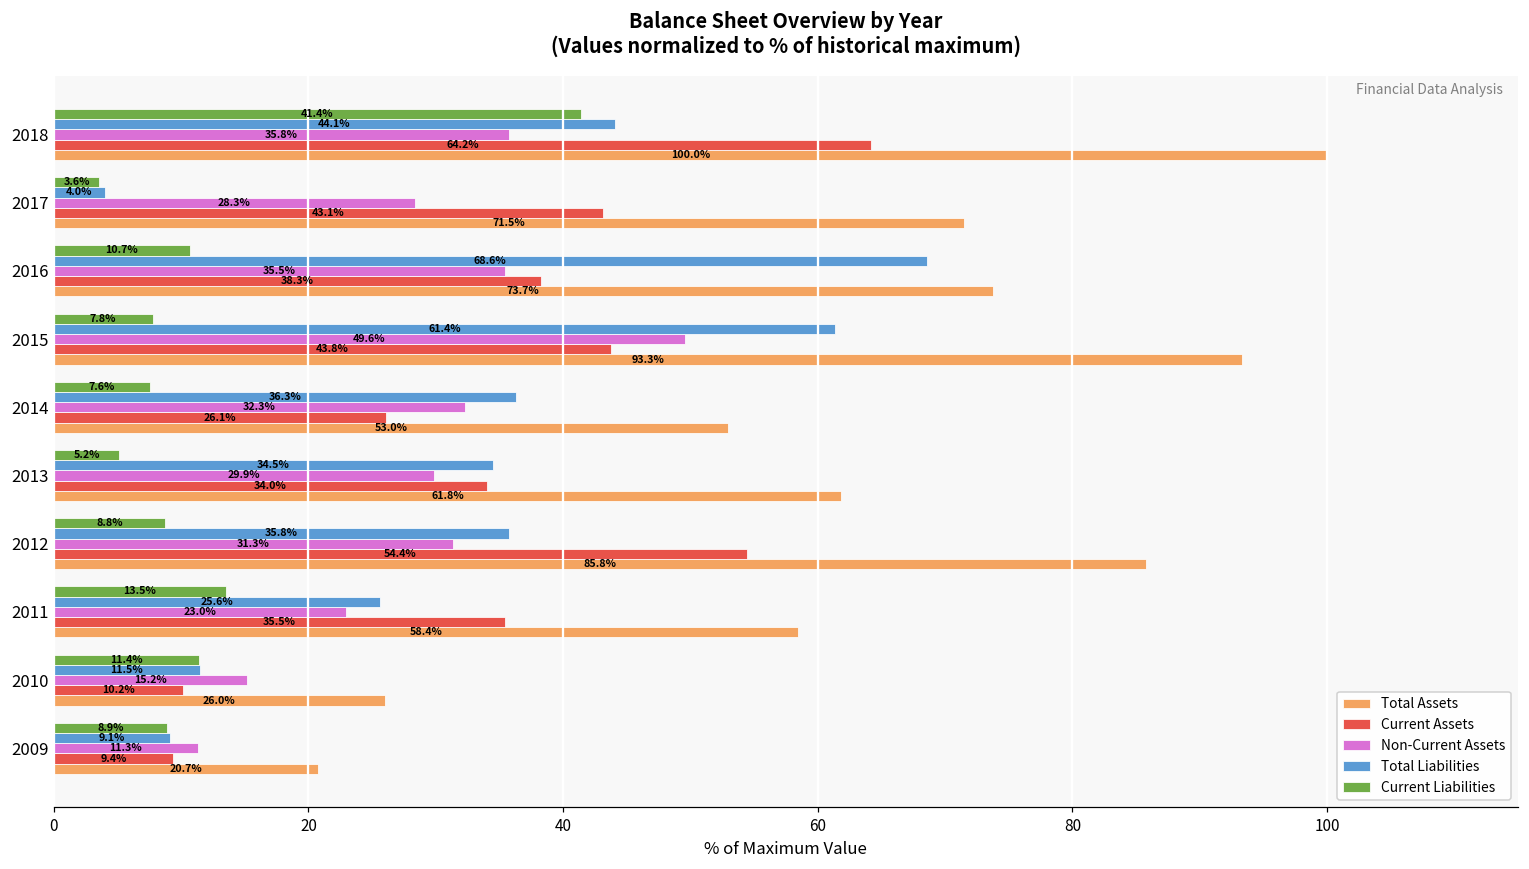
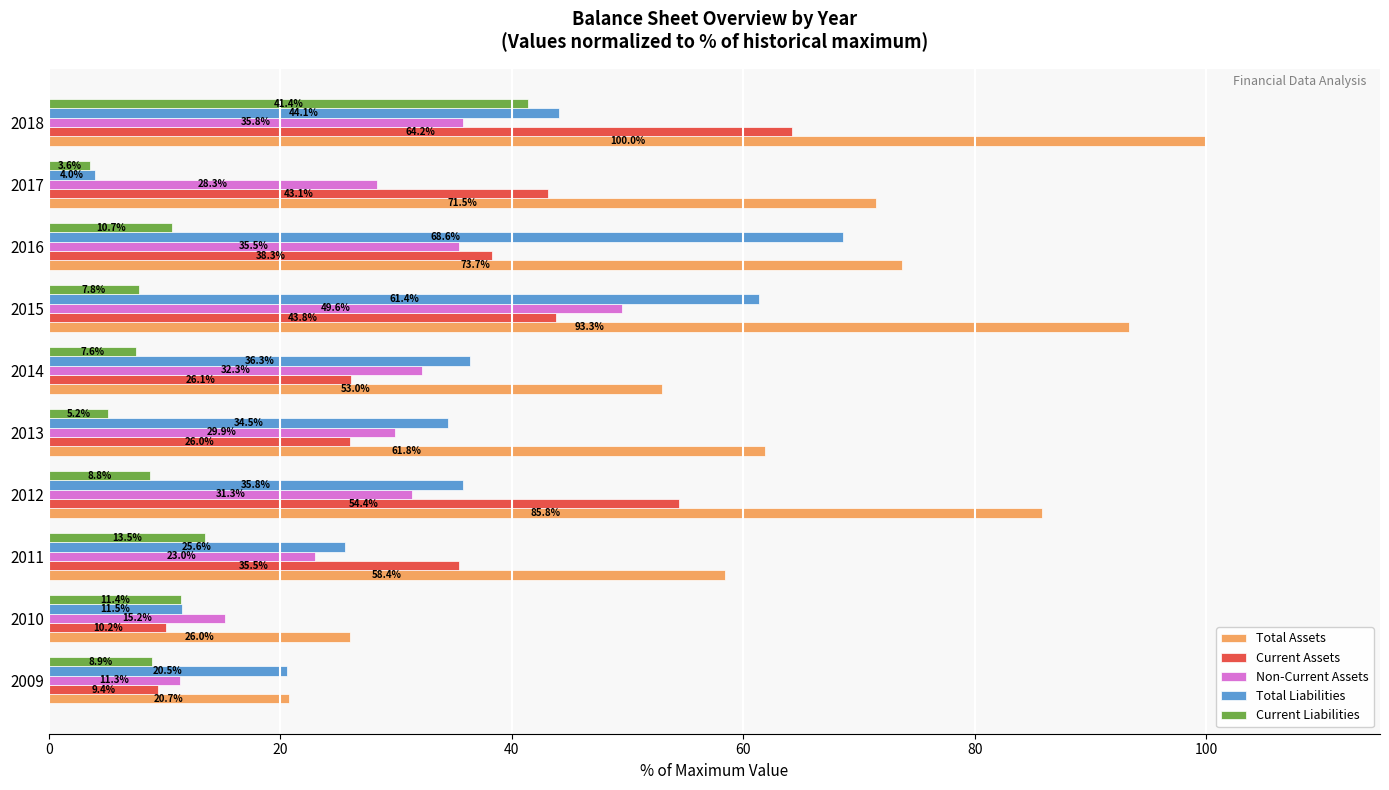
  {
    "Total Assets": {
      "2018": "100.0%",
      "2017": "71.5%",
      "2016": "73.7%",
      "2015": "93.3%",
      "2014": "53.0%",
      "2013": "61.8%",
      "2012": "85.8%",
      "2011": "58.4%",
      "2010": "26.0%",
      "2009": "20.7%"
    },
    "Current Assets": {
      "2018": "64.2%",
      "2017": "43.1%",
      "2016": "38.3%",
      "2015": "43.8%",
      "2014": "26.1%",
-     "2013": "34.0%",
+     "2013": "26.0%",
      "2012": "54.4%",
      "2011": "35.5%",
      "2010": "10.2%",
      "2009": "9.4%"
    },
    "Non-Current Assets": {
      "2018": "35.8%",
      "2017": "28.3%",
      "2016": "35.5%",
      "2015": "49.6%",
      "2014": "32.3%",
      "2013": "29.9%",
      "2012": "31.3%",
      "2011": "23.0%",
      "2010": "15.2%",
      "2009": "11.3%"
    },
    "Total Liabilities": {
      "2018": "44.1%",
      "2017": "4.0%",
      "2016": "68.6%",
      "2015": "61.4%",
      "2014": "36.3%",
      "2013": "34.5%",
      "2012": "35.8%",
      "2011": "25.6%",
      "2010": "11.5%",
-     "2009": "9.1%"
+     "2009": "20.5%"
    },
    "Current Liabilities": {
      "2018": "41.4%",
      "2017": "3.6%",
      "2016": "10.7%",
      "2015": "7.8%",
      "2014": "7.6%",
      "2013": "5.2%",
      "2012": "8.8%",
      "2011": "13.5%",
      "2010": "11.4%",
      "2009": "8.9%"
    }
  }
